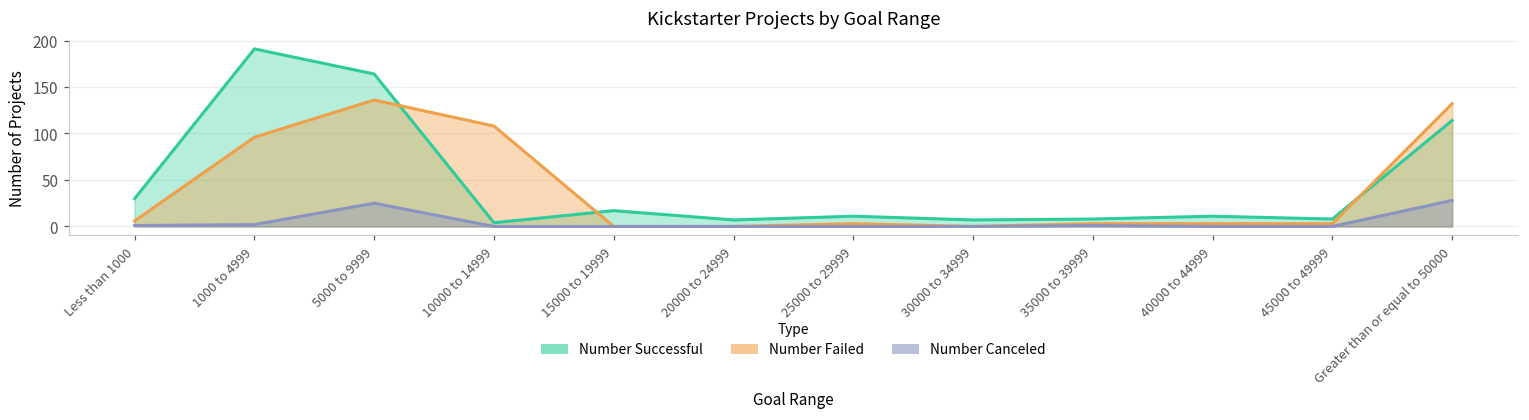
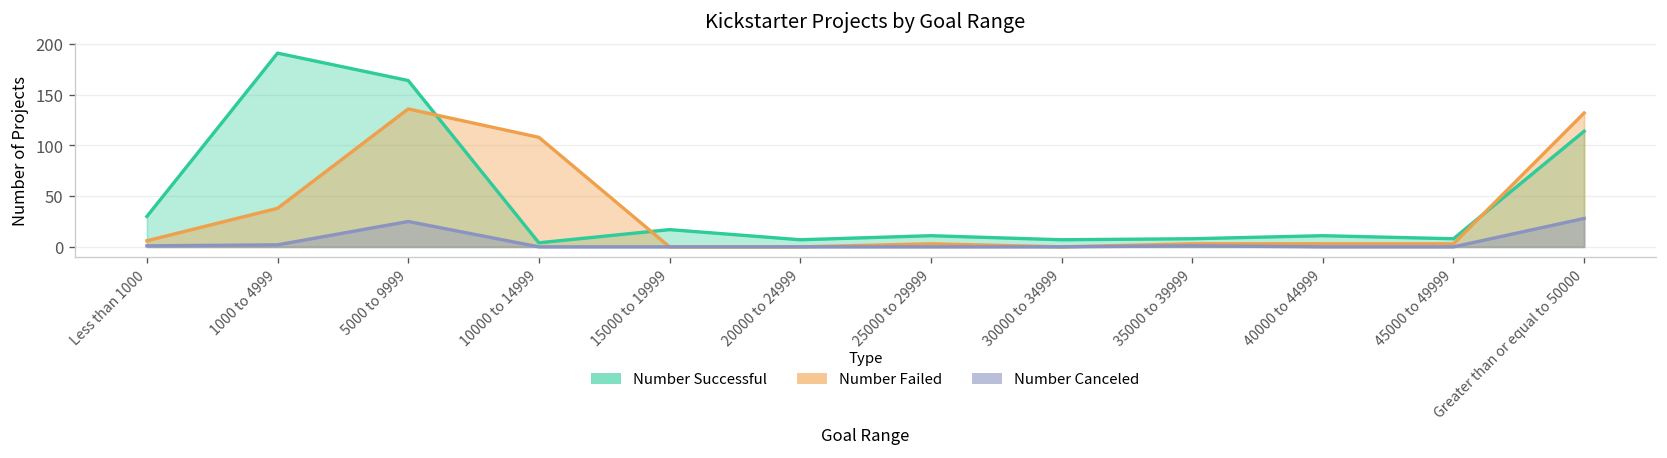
  {
    "Number Failed": {
      "Less than 1000": 10,
-     "1000 to 4999": 100,
+     "1000 to 4999": 40,
      "5000 to 9999": 140,
      "10000 to 14999": 110,
      "Greater than or equal to 50000": 130
    }
  }
